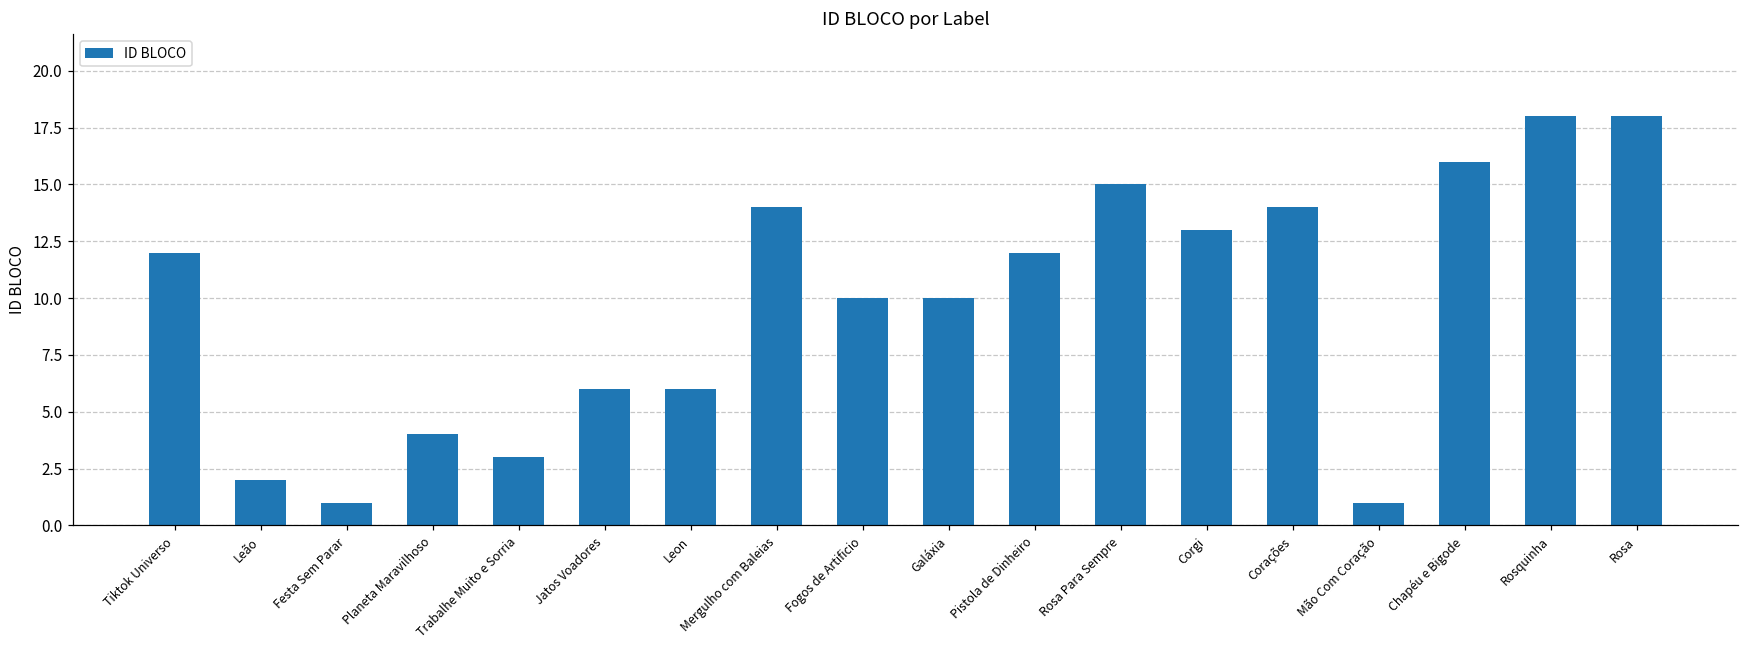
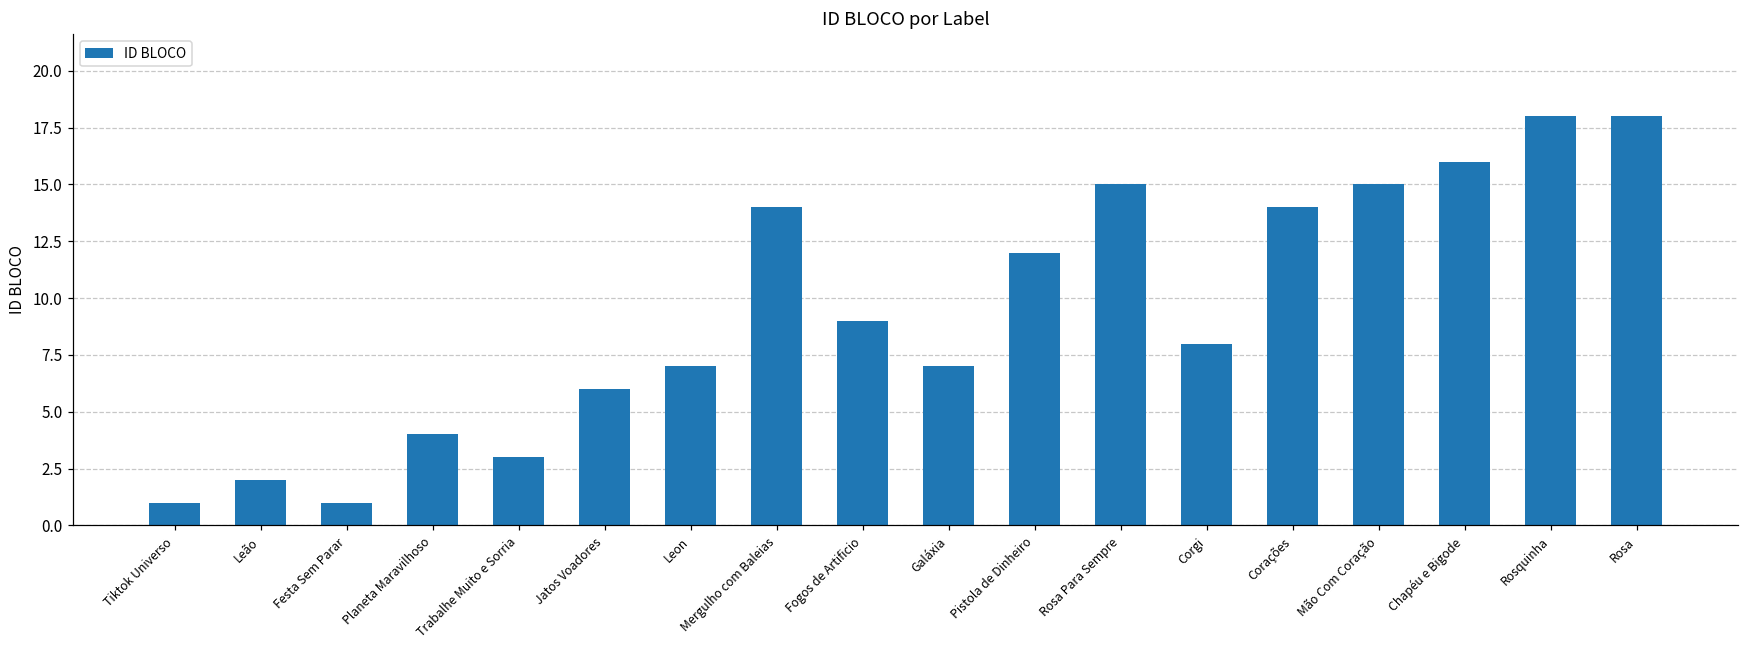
  {
-   "Tiktok Universo": 12,
+   "Tiktok Universo": 1,
    "Leão": 2,
    "Festa Sem Parar": 1,
    "Planeta Maravilhoso": 4,
    "Trabalhe Muito e Sorria": 3,
    "Jatos Voadores": 6,
-   "Leon": 6,
+   "Leon": 7,
    "Mergulho com Baleias": 14,
-   "Fogos de Artificio": 10,
-   "Galáxia": 10,
+   "Fogos de Artificio": 9,
+   "Galáxia": 7,
    "Pistola de Dinheiro": 12,
    "Rosa Para Sempre": 15,
-   "Corgi": 13,
+   "Corgi": 8,
    "Corações": 14,
-   "Mão Com Coração": 1,
+   "Mão Com Coração": 15,
    "Chapéu e Bigode": 16,
    "Rosquinha": 18,
    "Rosa": 18
  }
